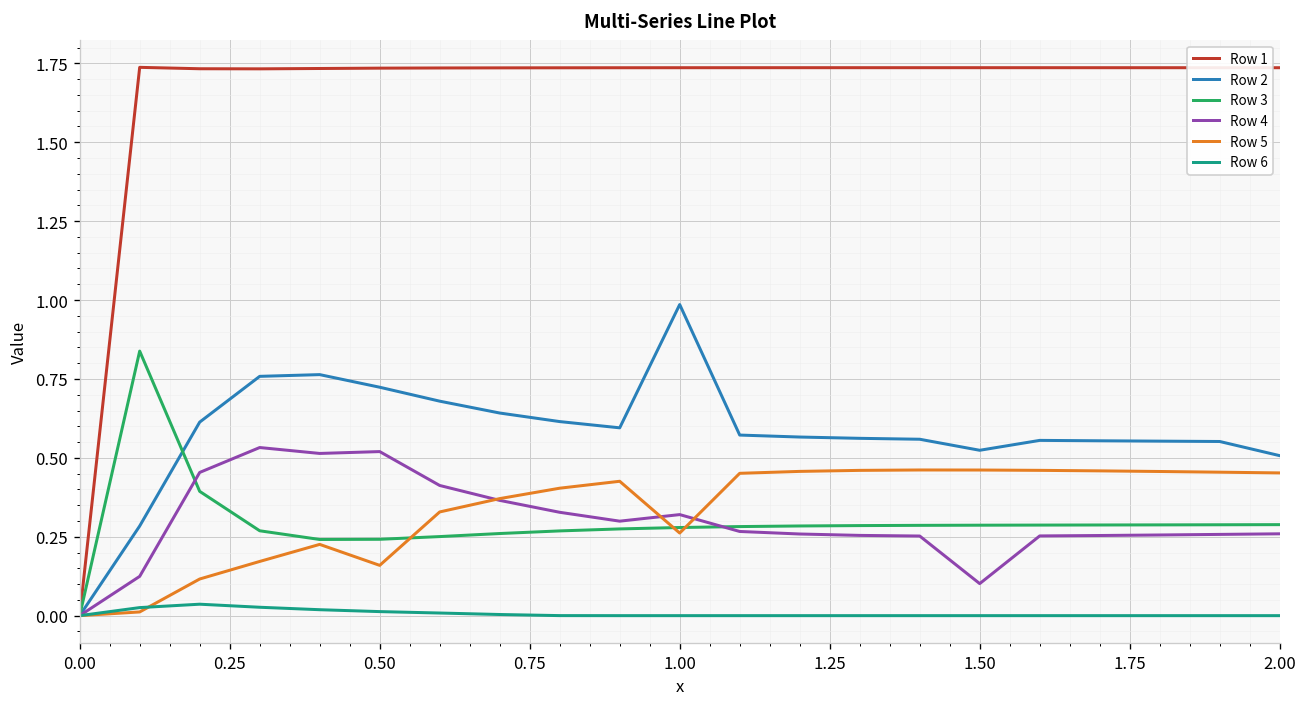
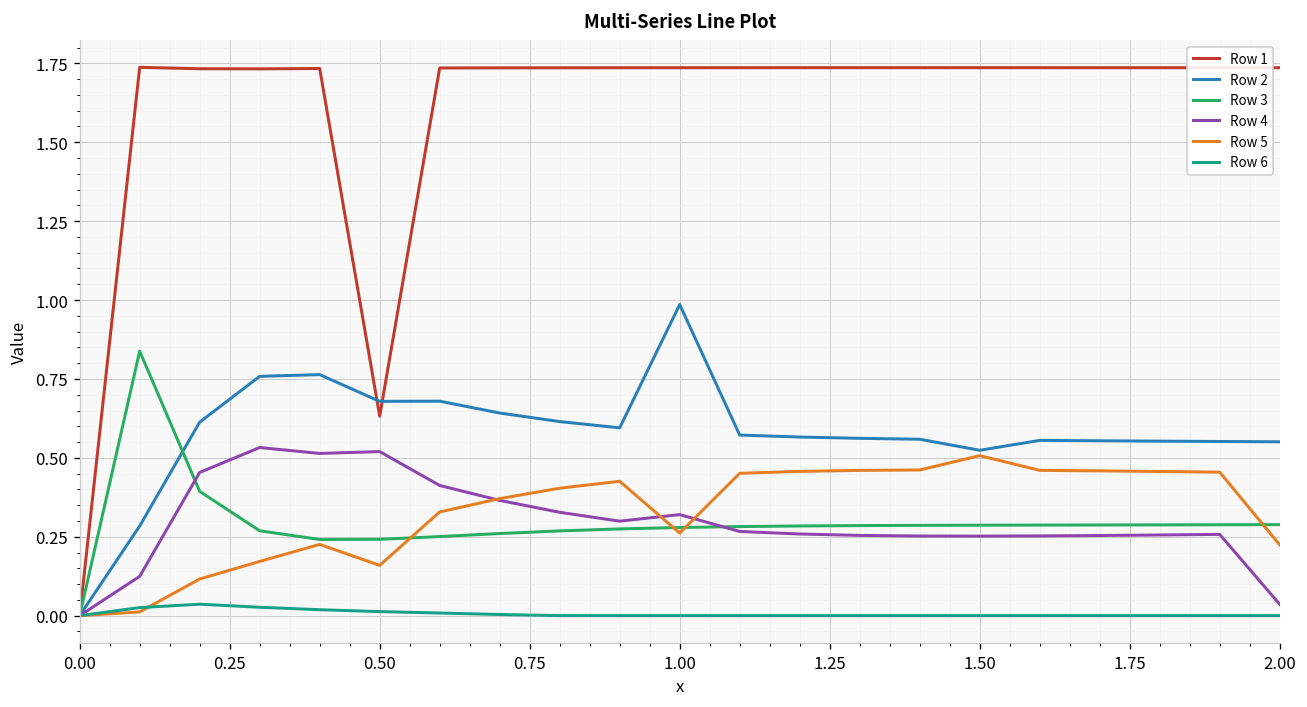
  {
    "Row 1": {
-     "0.50": 1.73,
+     "0.50": 0.63,
      "1.00": 1.74,
      "1.50": 1.74,
      "2.00": 1.74
    },
    "Row 2": {
-     "0.50": 0.72,
+     "0.50": 0.68,
      "1.00": 0.99,
      "1.50": 0.52,
-     "2.00": 0.51
+     "2.00": 0.55
    },
    "Row 4": {
      "0.50": 0.52,
      "1.00": 0.32,
-     "1.50": 0.10,
-     "2.00": 0.26
+     "1.50": 0.25,
+     "2.00": 0.04
    },
    "Row 5": {
      "0.50": 0.16,
      "1.00": 0.26,
-     "1.50": 0.46,
-     "2.00": 0.45
+     "1.50": 0.51,
+     "2.00": 0.22
    }
  }
